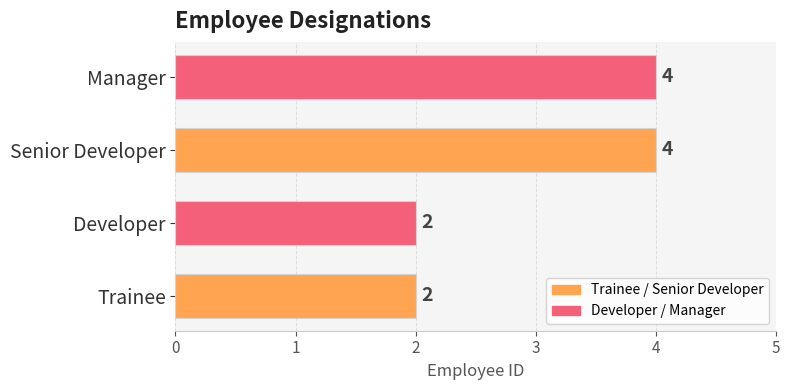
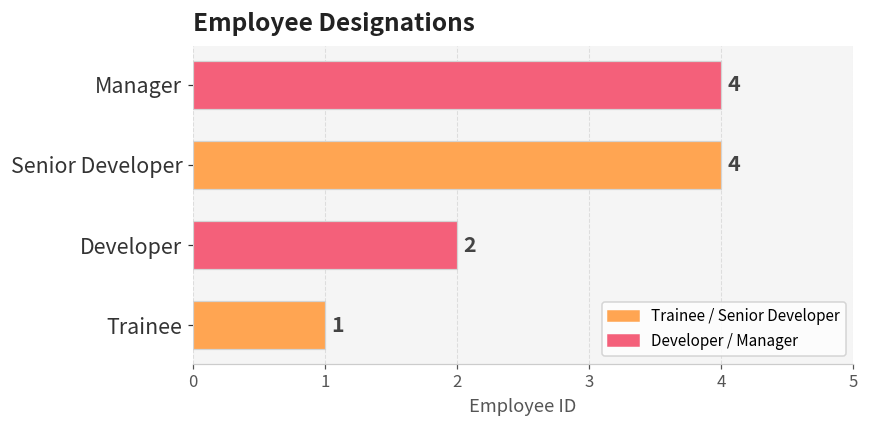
  {
    "Manager": 4,
    "Senior Developer": 4,
    "Developer": 2,
-   "Trainee": 2
+   "Trainee": 1
  }
